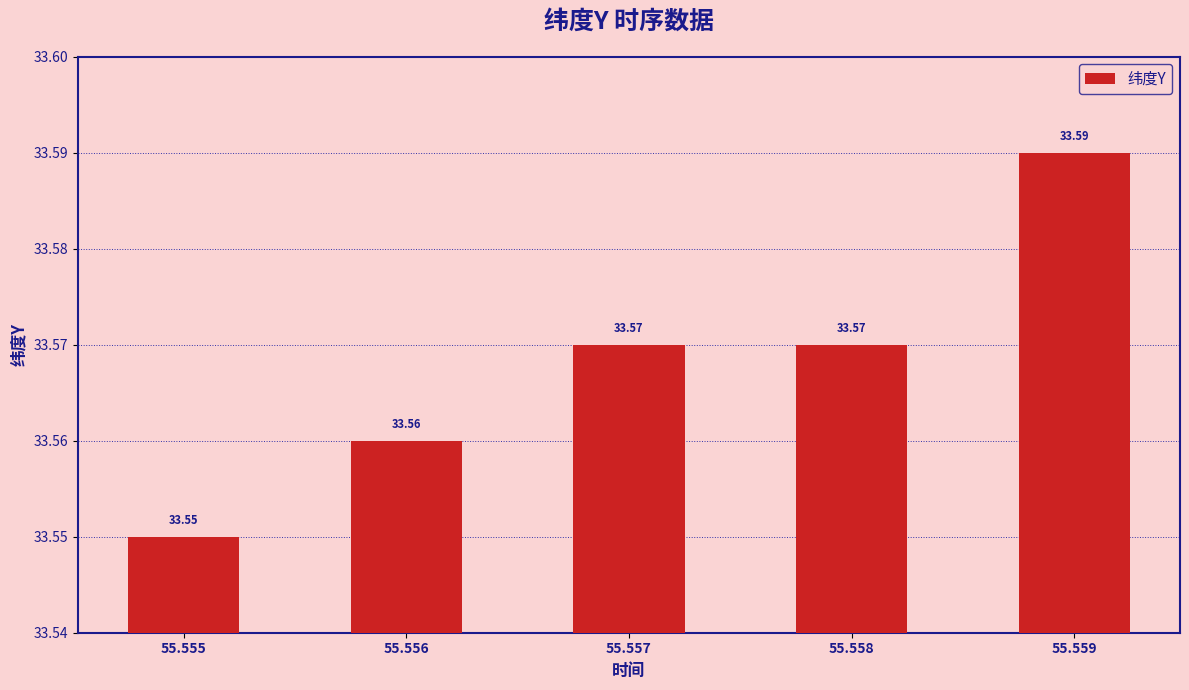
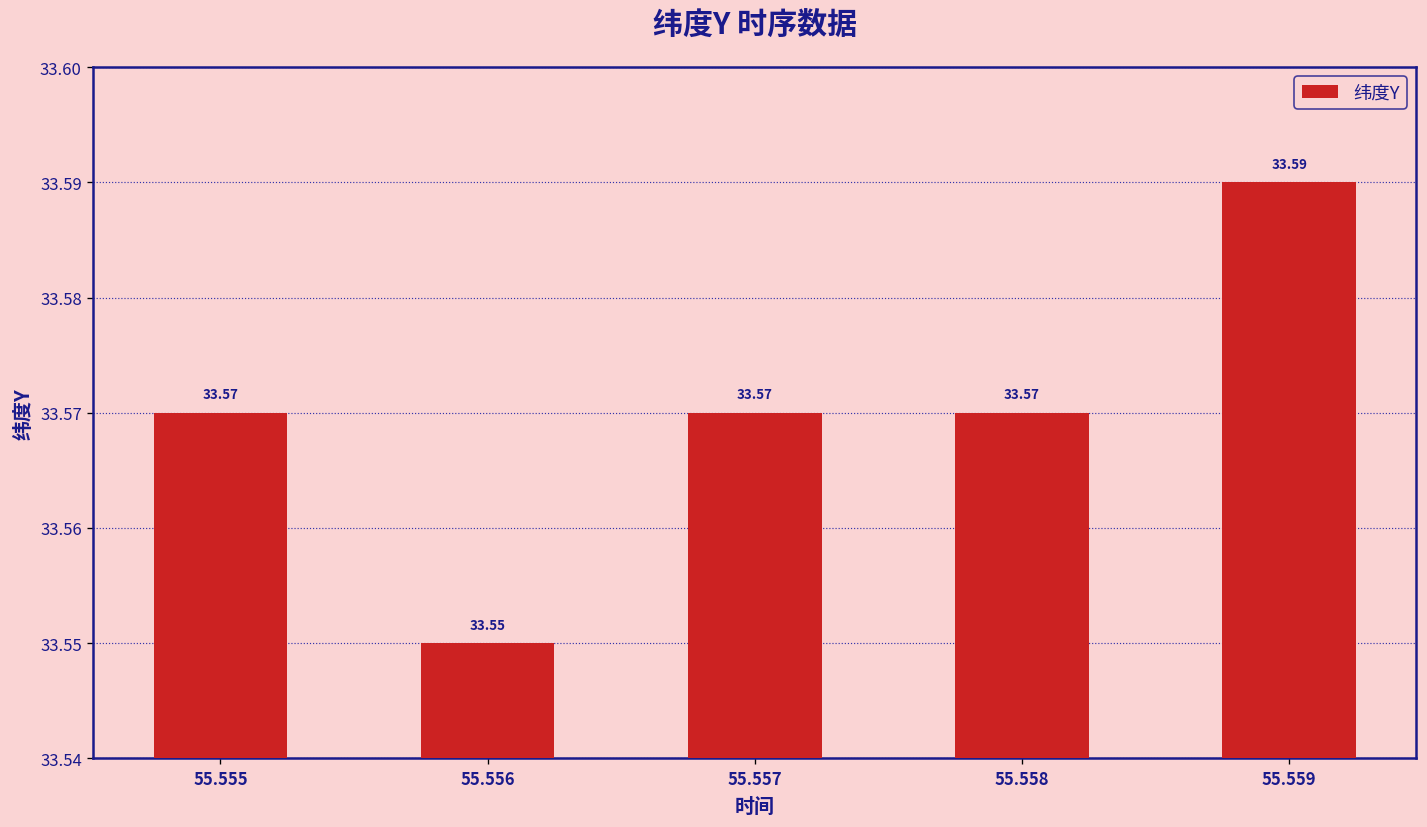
  {
-   "55.555": 33.55,
-   "55.556": 33.56,
+   "55.555": 33.57,
+   "55.556": 33.55,
    "55.557": 33.57,
    "55.558": 33.57,
    "55.559": 33.59
  }
